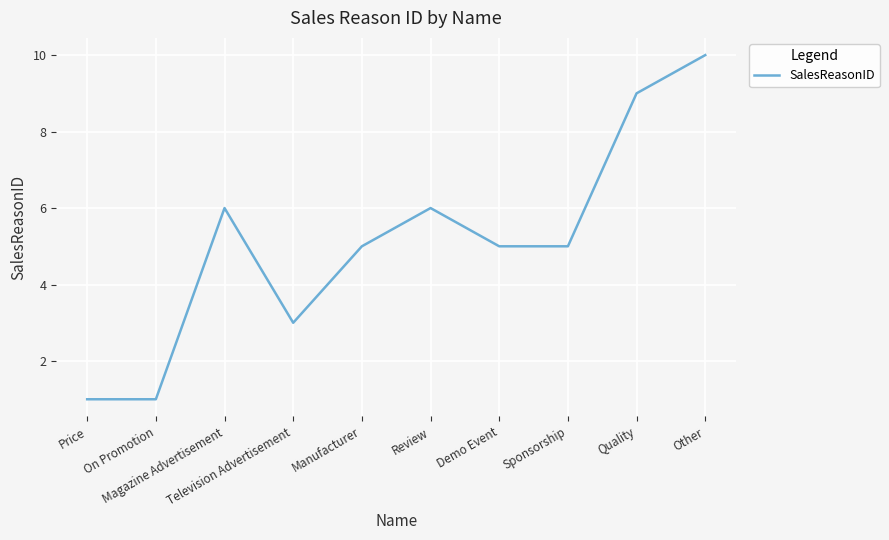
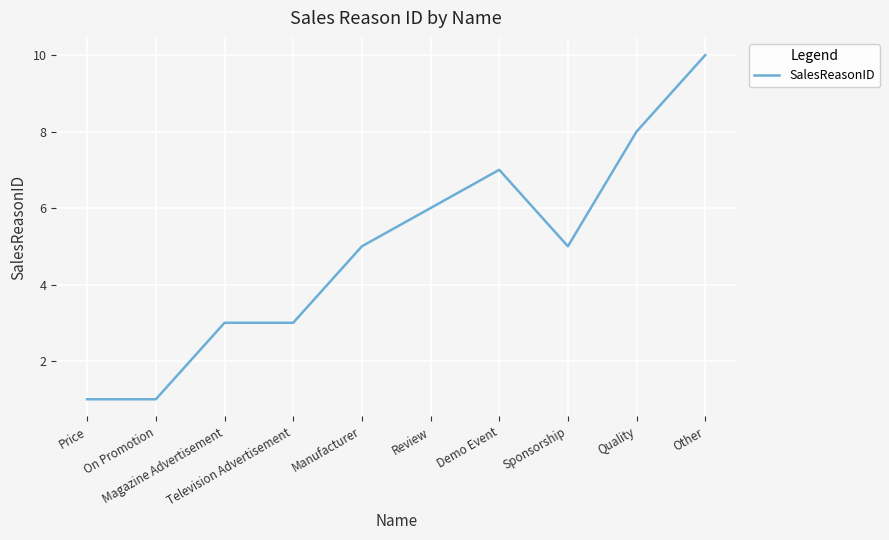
  {
    "Price": 1,
    "On Promotion": 1,
-   "Magazine Advertisement": 6,
+   "Magazine Advertisement": 3,
    "Television Advertisement": 3,
    "Manufacturer": 5,
    "Review": 6,
-   "Demo Event": 5,
+   "Demo Event": 7,
    "Sponsorship": 5,
-   "Quality": 9,
+   "Quality": 8,
    "Other": 10
  }
